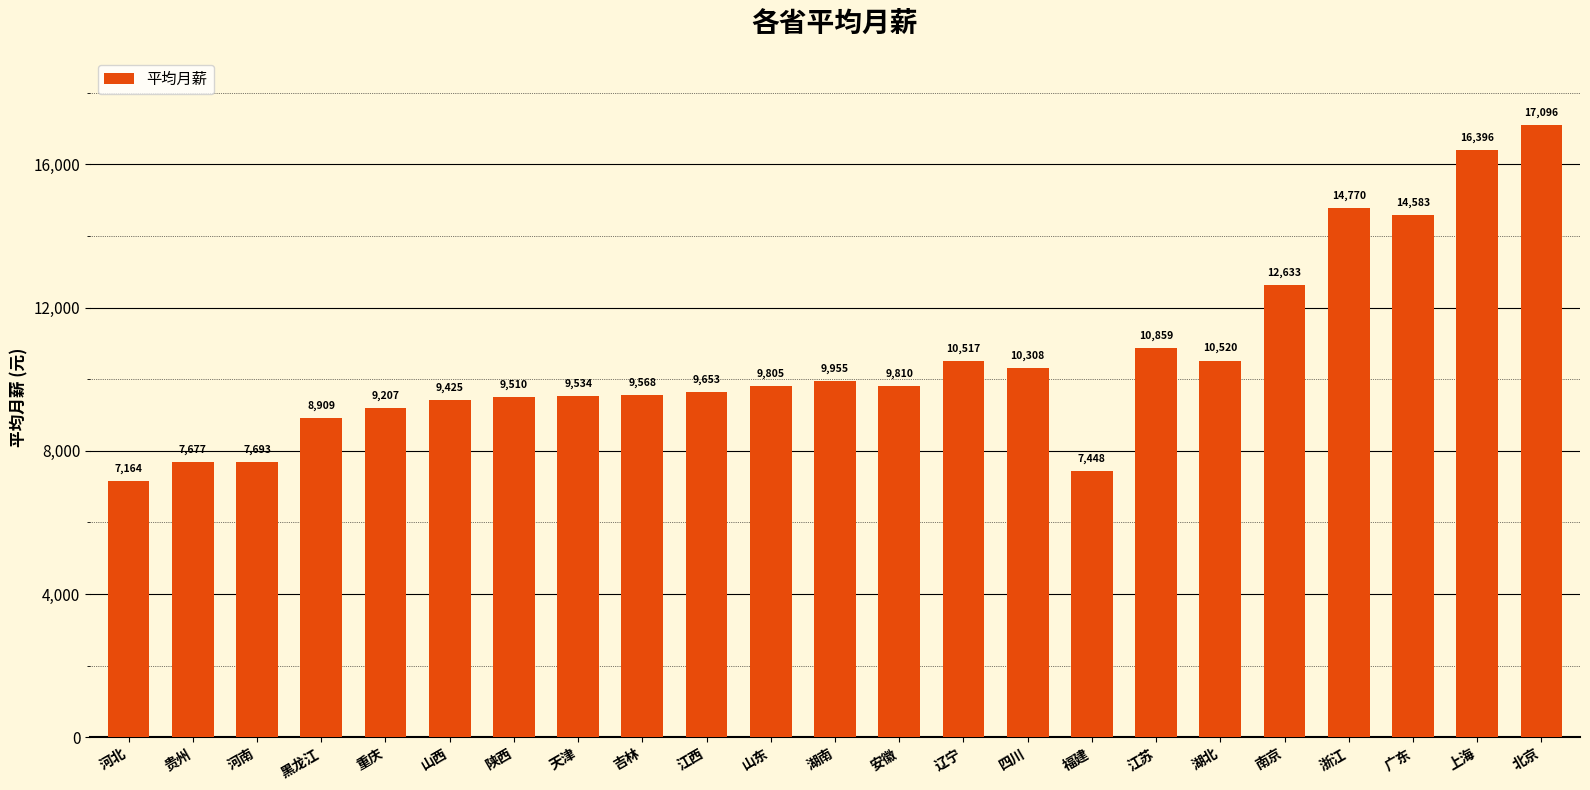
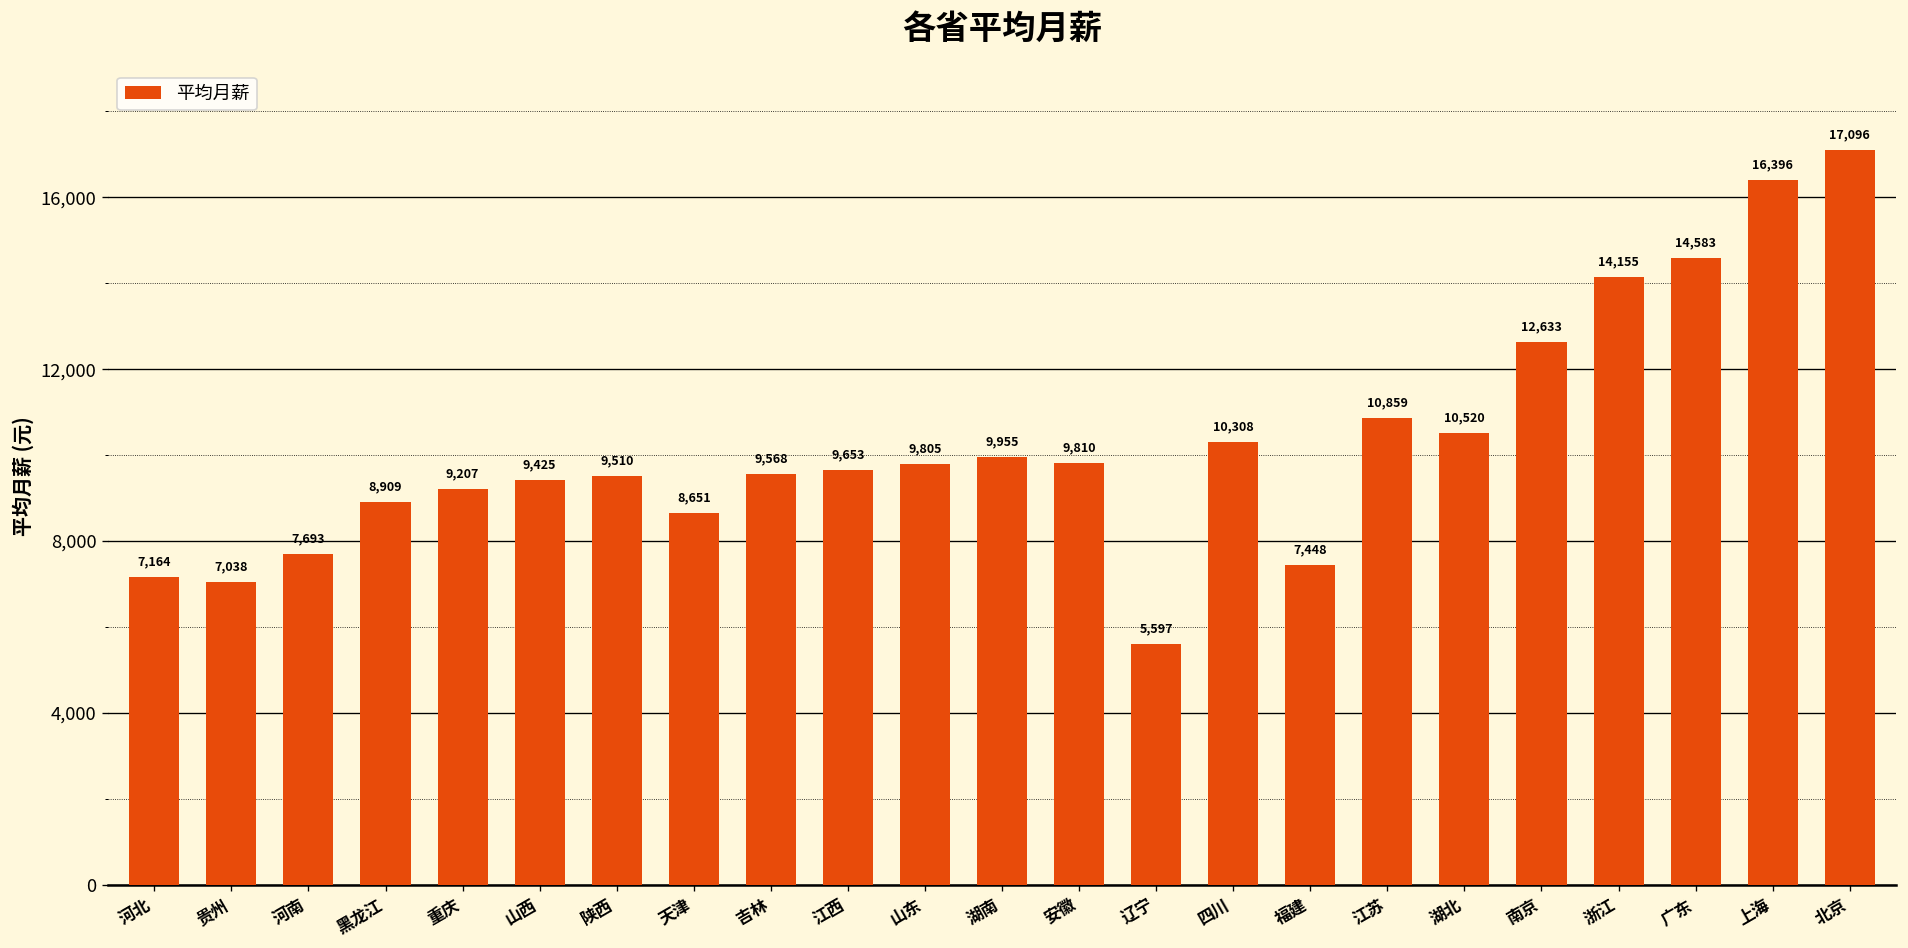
  {
    "河北": "7,164",
-   "贵州": "7,677",
+   "贵州": "7,038",
    "河南": "7,693",
    "黑龙江": "8,909",
    "重庆": "9,207",
    "山西": "9,425",
    "陕西": "9,510",
-   "天津": "9,534",
+   "天津": "8,651",
    "吉林": "9,568",
    "江西": "9,653",
    "山东": "9,805",
    "湖南": "9,955",
    "安徽": "9,810",
-   "辽宁": "10,517",
+   "辽宁": "5,597",
    "四川": "10,308",
    "福建": "7,448",
    "江苏": "10,859",
    "湖北": "10,520",
    "南京": "12,633",
-   "浙江": "14,770",
+   "浙江": "14,155",
    "广东": "14,583",
    "上海": "16,396",
    "北京": "17,096"
  }
